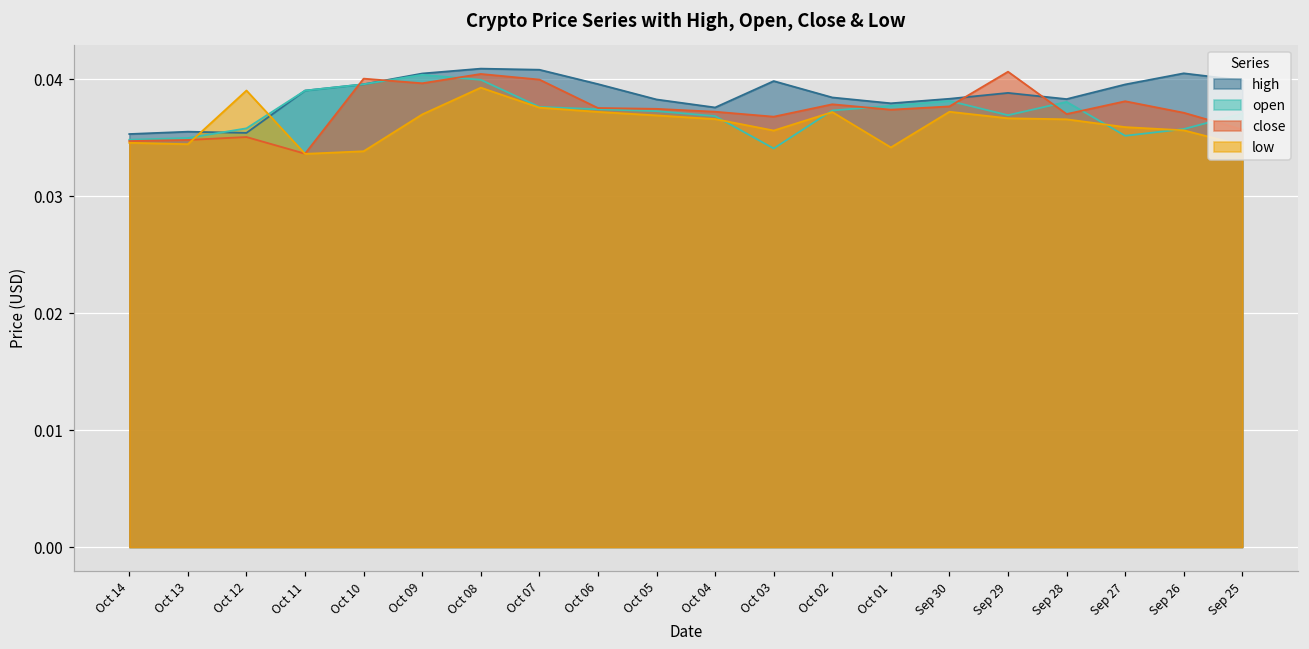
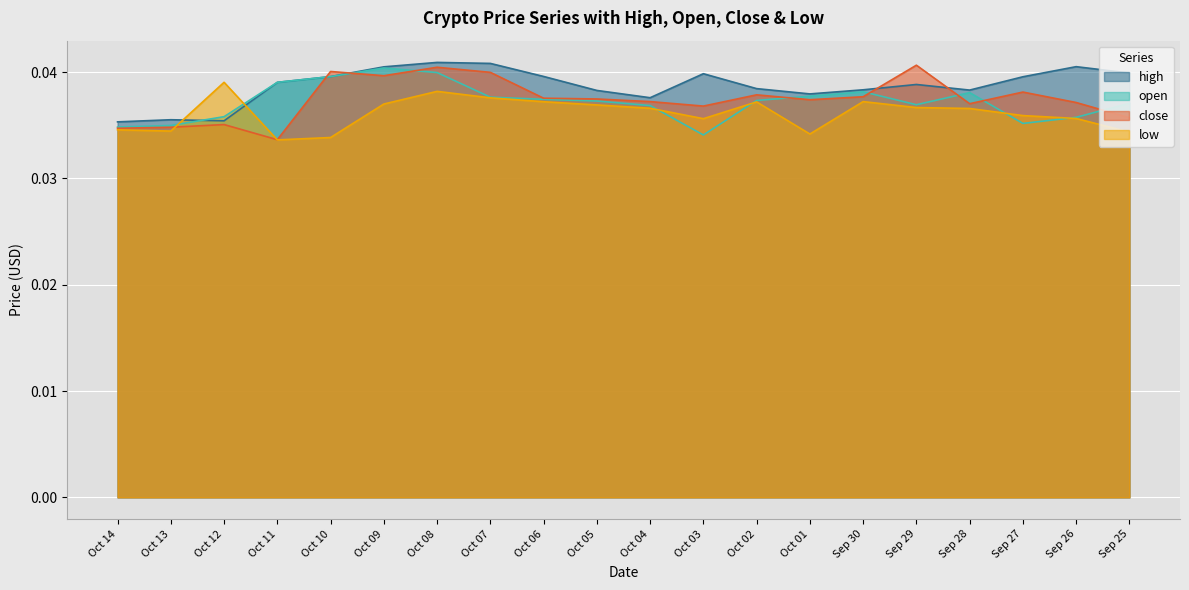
  {
    "high": {
      "Oct 14": 0.0353,
      "Oct 13": 0.0355,
      "Oct 12": 0.0354,
      "Oct 08": 0.0409,
      "Oct 07": 0.0408,
      "Oct 06": 0.0396,
      "Oct 05": 0.0383,
      "Oct 04": 0.0376,
      "Oct 03": 0.0398,
      "Oct 02": 0.0384,
      "Sep 29": 0.0388,
      "Sep 27": 0.0396,
      "Sep 26": 0.0405
    },
    "open": {
      "Oct 12": 0.0358,
      "Oct 08": 0.0400,
      "Oct 04": 0.0369,
      "Oct 03": 0.0341,
      "Sep 29": 0.0369,
      "Sep 27": 0.0352
    },
    "close": {
      "Oct 12": 0.0351,
      "Oct 10": 0.0401,
      "Oct 09": 0.0397,
      "Oct 08": 0.0405,
      "Oct 07": 0.0400,
      "Oct 04": 0.0372,
      "Oct 03": 0.0368,
      "Oct 02": 0.0379,
      "Oct 01": 0.0374,
      "Sep 30": 0.0377,
      "Sep 29": 0.0406,
      "Sep 28": 0.0370,
      "Sep 27": 0.0381,
      "Sep 26": 0.0371
    },
    "low": {
      "Oct 13": 0.0345,
      "Oct 12": 0.0390,
      "Oct 10": 0.0338,
      "Oct 09": 0.0370,
-     "Oct 08": 0.0393,
+     "Oct 08": 0.0382,
      "Oct 05": 0.0369,
      "Oct 04": 0.0366,
      "Oct 03": 0.0356,
      "Oct 01": 0.0342,
      "Sep 30": 0.0372,
      "Sep 29": 0.0367,
      "Sep 28": 0.0366,
      "Sep 27": 0.0359
    }
  }
